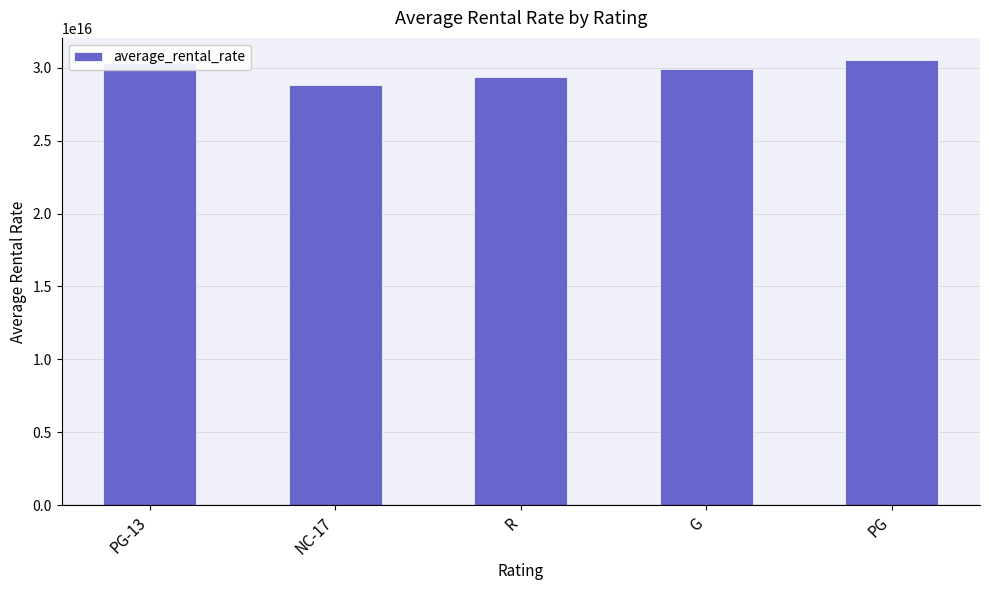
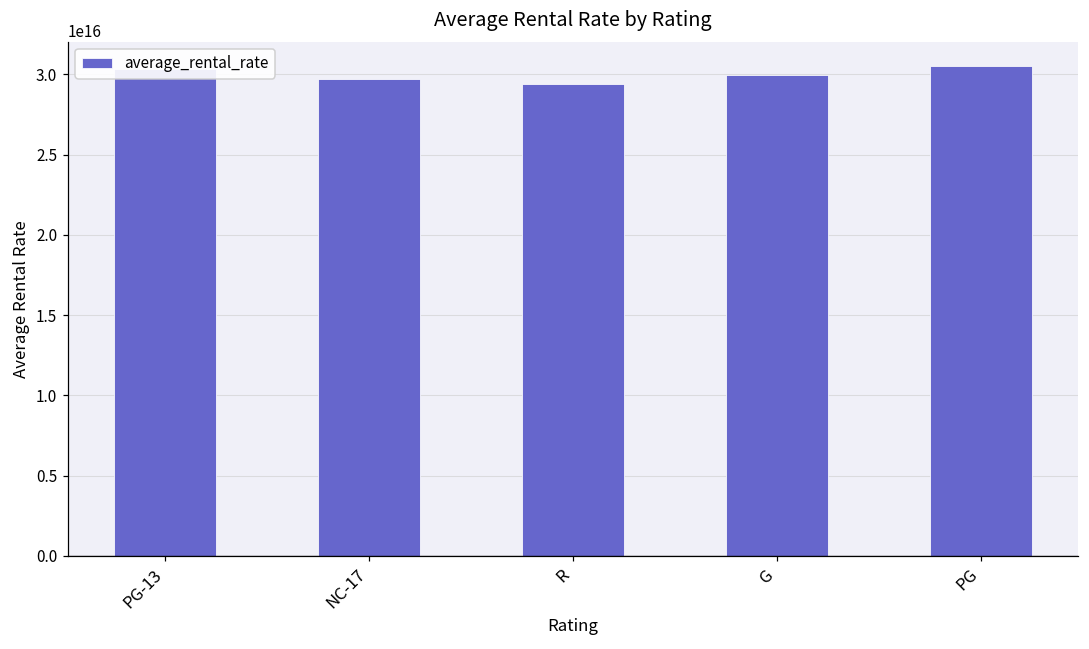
  {
-   "NC-17": 28800000000000000,
+   "NC-17": 29700000000000000,
    "R": 29400000000000000,
    "G": 29900000000000000,
    "PG": 30500000000000000
  }
